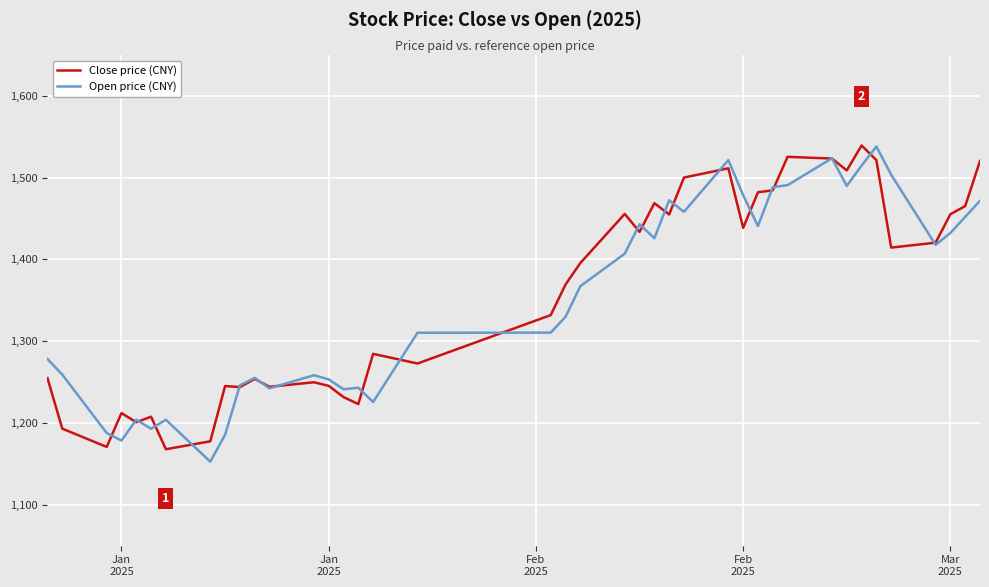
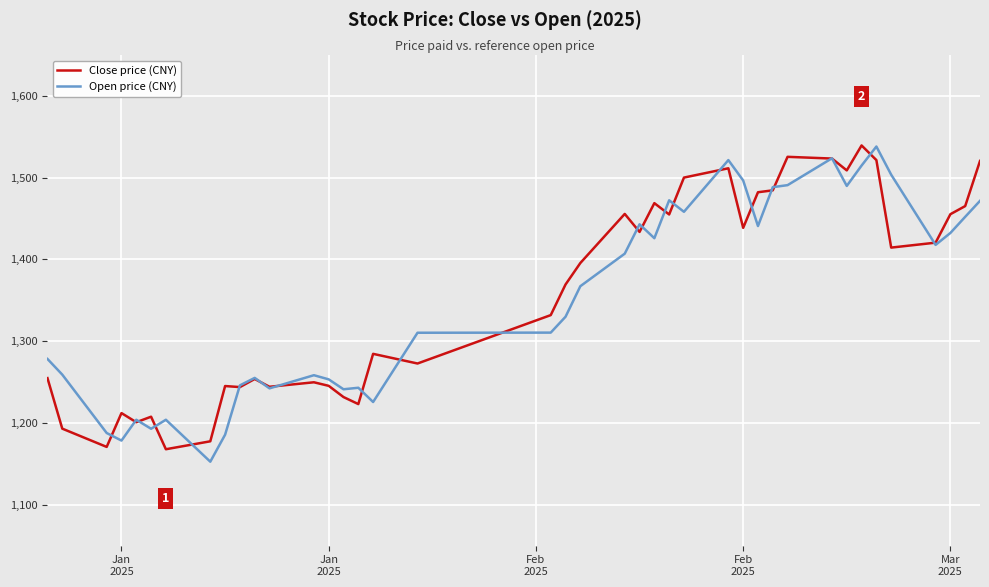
  {
    "Close price (CNY)": {
      "Feb 2025": "1,440",
      "Mar 2025": "1,460"
    },
    "Open price (CNY)": {
-     "Feb 2025": "1,480",
+     "Feb 2025": "1,500",
      "Mar 2025": "1,430"
    }
  }
